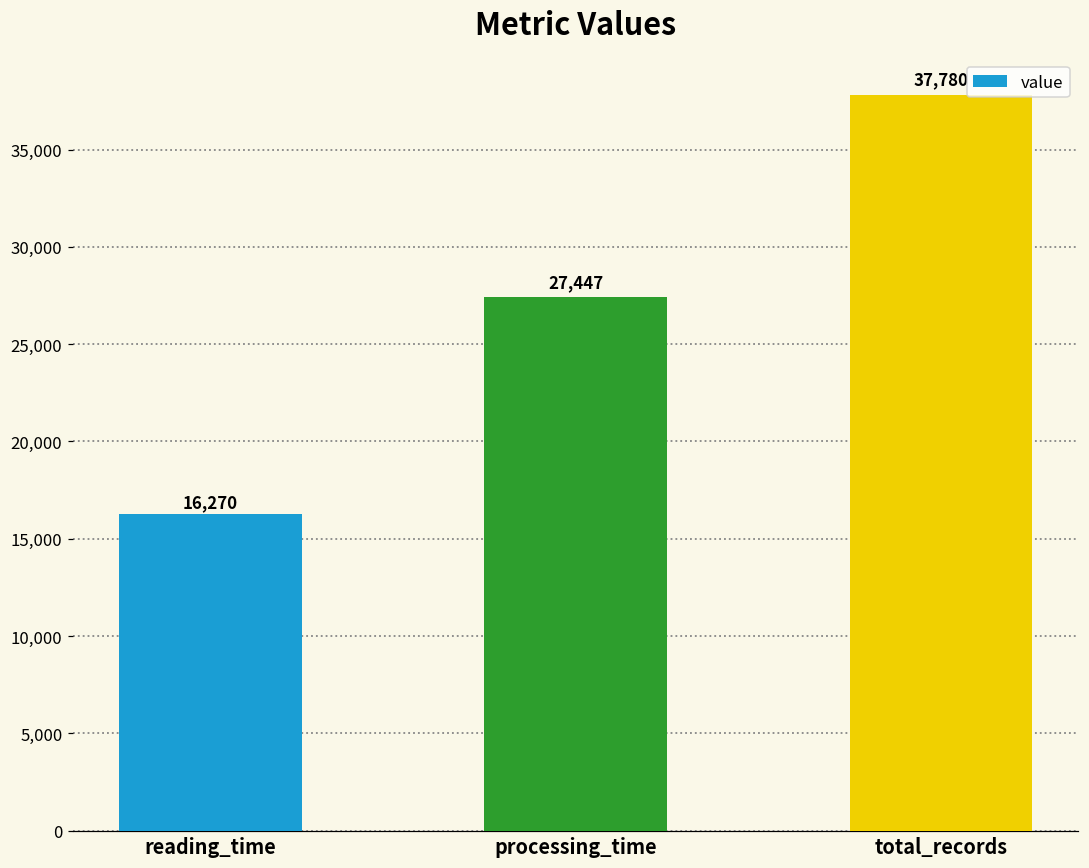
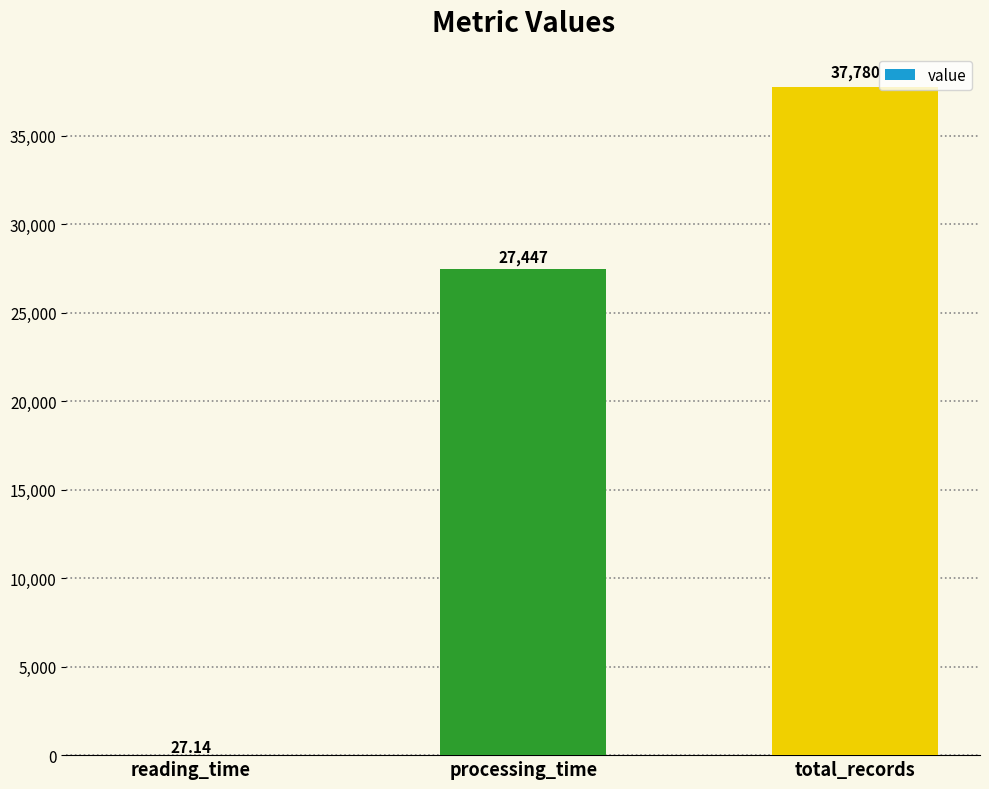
  {
-   "reading_time": "16,270"
+   "reading_time": "27.14"
  }
